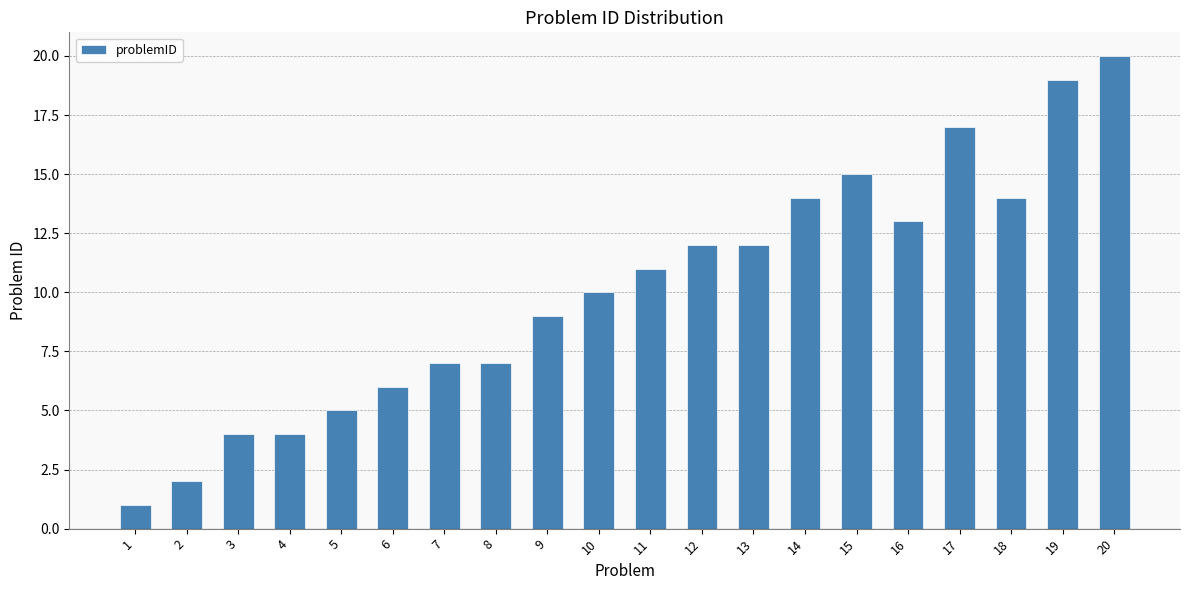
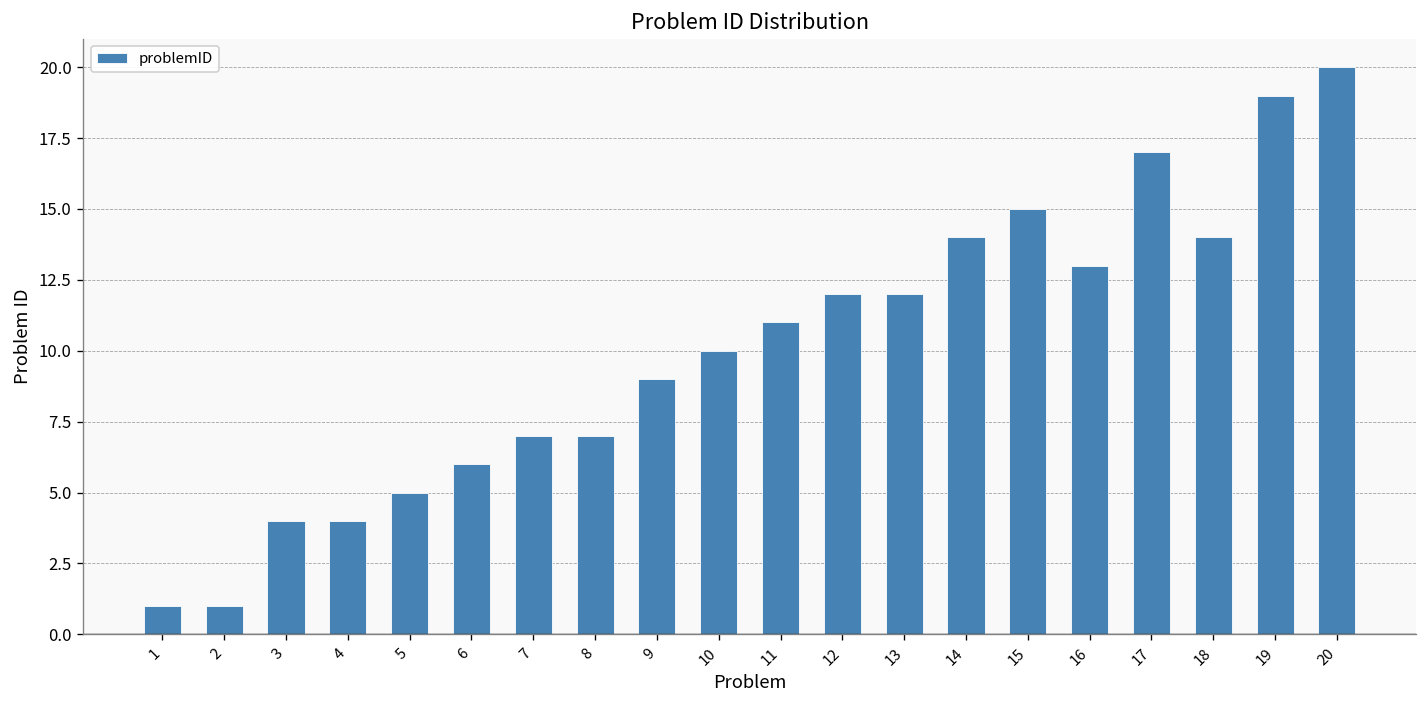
  {
    "1": 1,
-   "2": 2,
+   "2": 1,
    "3": 4,
    "4": 4,
    "5": 5,
    "6": 6,
    "7": 7,
    "8": 7,
    "9": 9,
    "10": 10,
    "11": 11,
    "12": 12,
    "13": 12,
    "14": 14,
    "15": 15,
    "16": 13,
    "17": 17,
    "18": 14,
    "19": 19,
    "20": 20
  }
